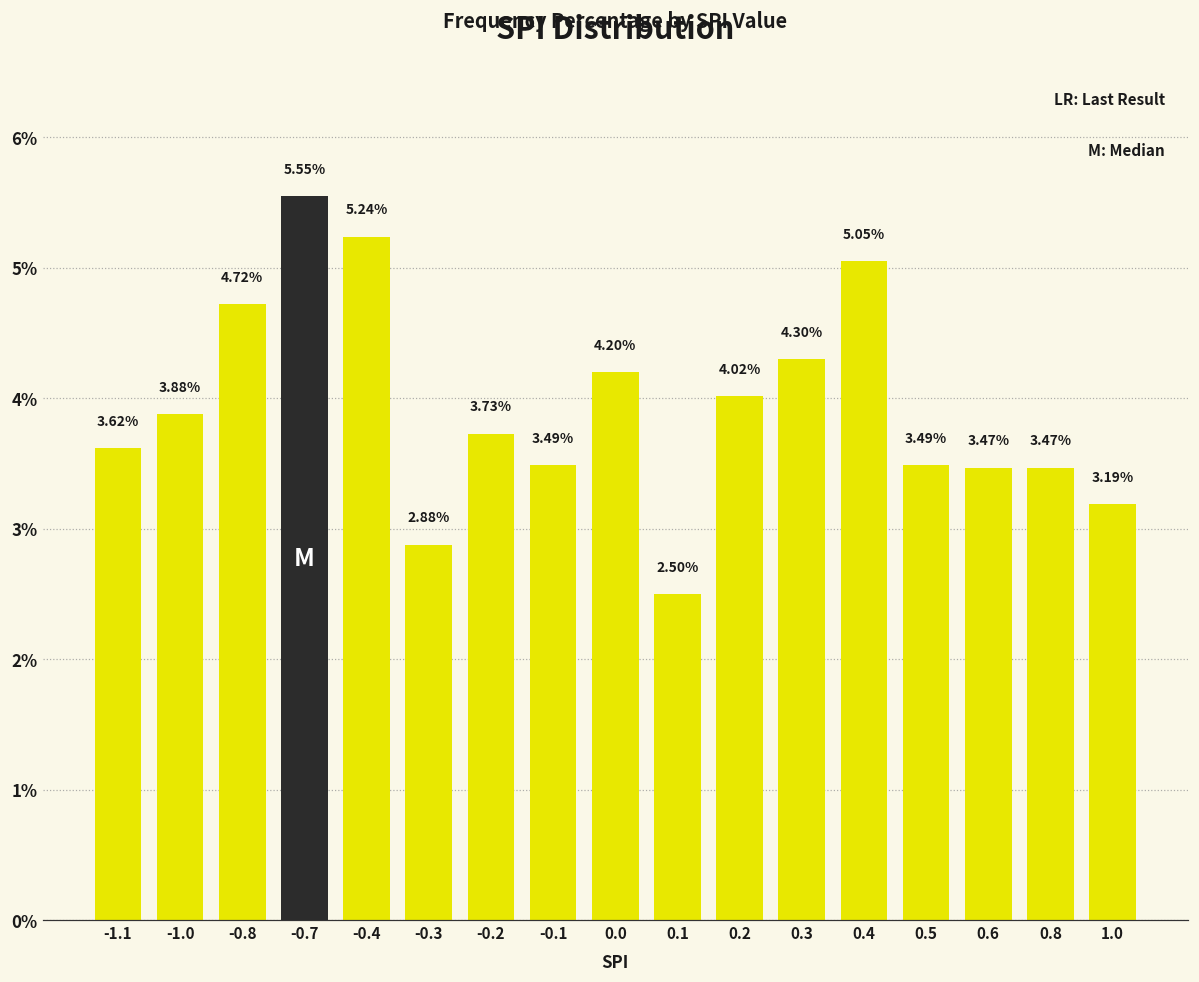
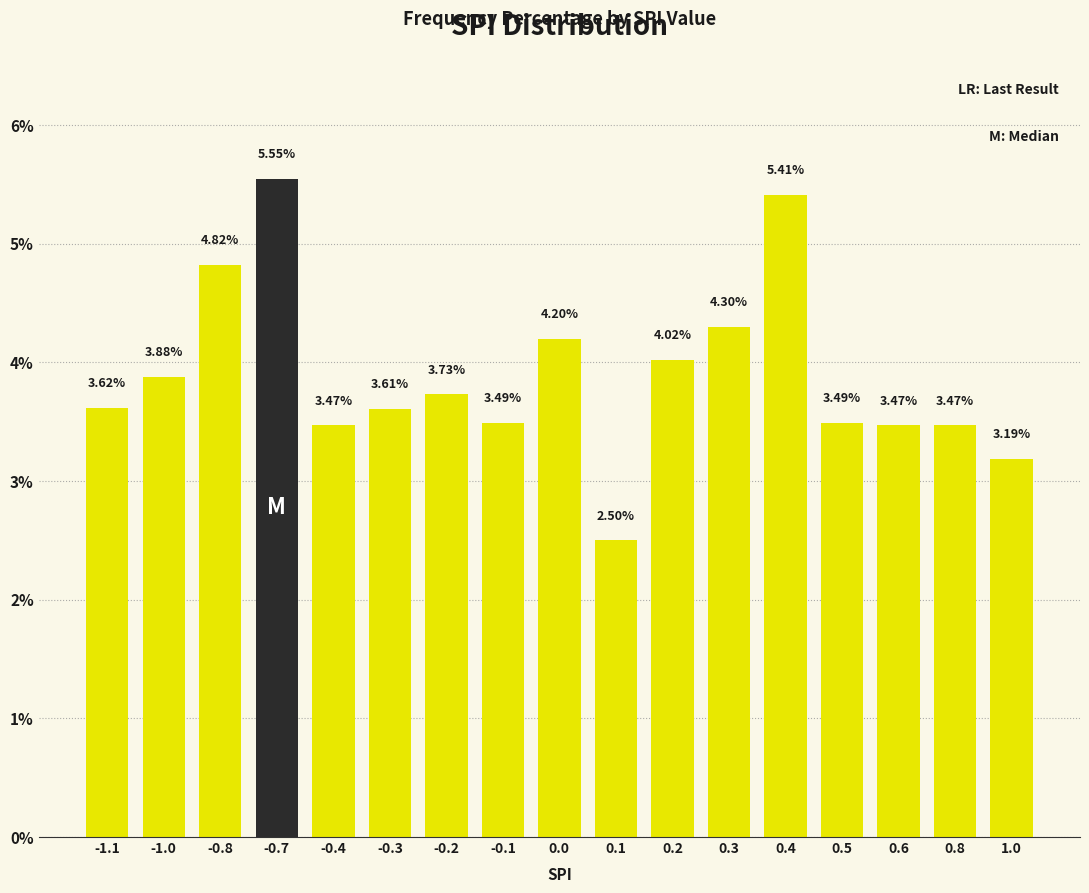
  {
    "-1.1": "3.62%",
    "-1.0": "3.88%",
-   "-0.8": "4.72%",
+   "-0.8": "4.82%",
    "-0.7": "5.55%",
-   "-0.4": "5.24%",
-   "-0.3": "2.88%",
+   "-0.4": "3.47%",
+   "-0.3": "3.61%",
    "-0.2": "3.73%",
    "-0.1": "3.49%",
    "0.0": "4.20%",
    "0.1": "2.50%",
    "0.2": "4.02%",
    "0.3": "4.30%",
-   "0.4": "5.05%",
+   "0.4": "5.41%",
    "0.5": "3.49%",
    "0.6": "3.47%",
    "0.8": "3.47%",
    "1.0": "3.19%"
  }
